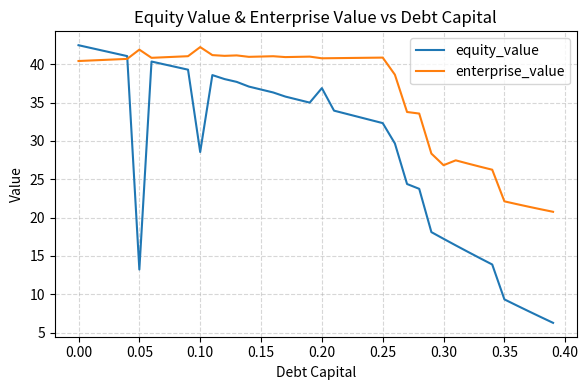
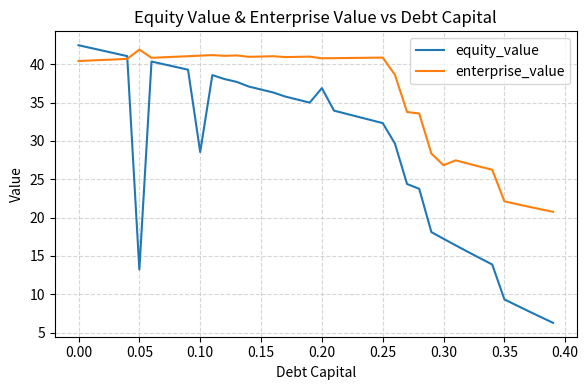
  {
    "equity_value": {
      "0.00": 42,
      "0.05": 13,
      "0.10": 29,
      "0.15": 37,
      "0.20": 37,
      "0.25": 32,
      "0.30": 17,
      "0.35": 9
    },
    "enterprise_value": {
      "0.00": 40,
      "0.05": 42,
-     "0.10": 42,
+     "0.10": 41,
      "0.15": 41,
      "0.20": 41,
      "0.25": 41,
      "0.30": 27,
      "0.35": 22
    }
  }
